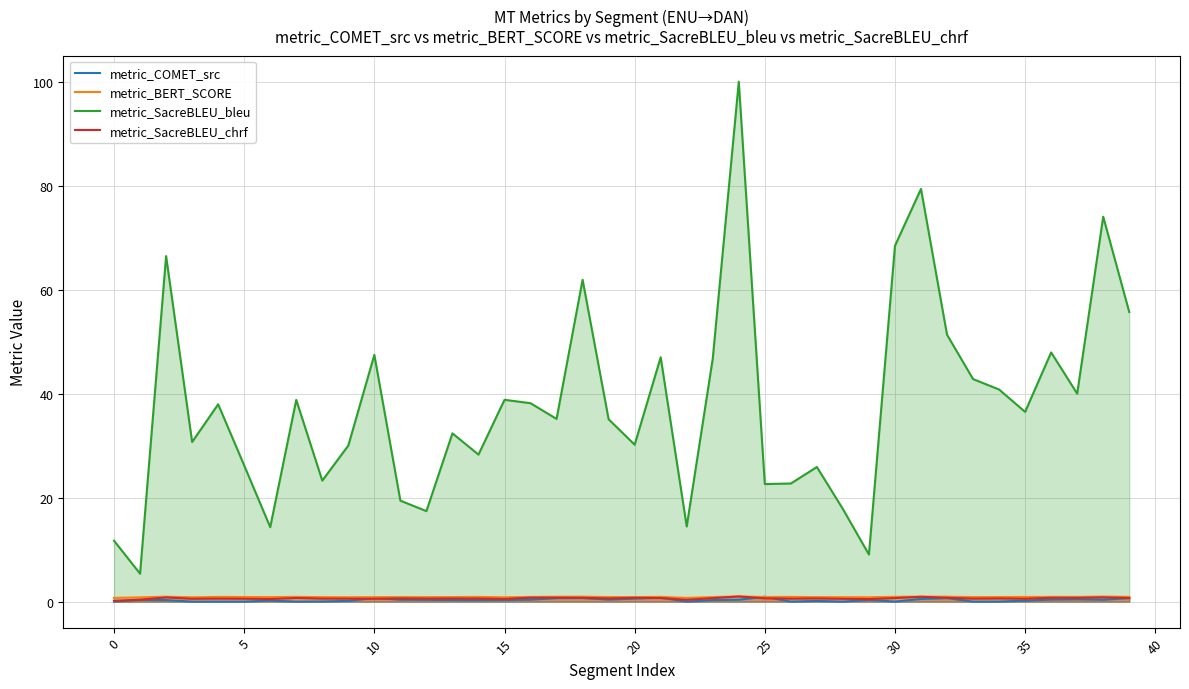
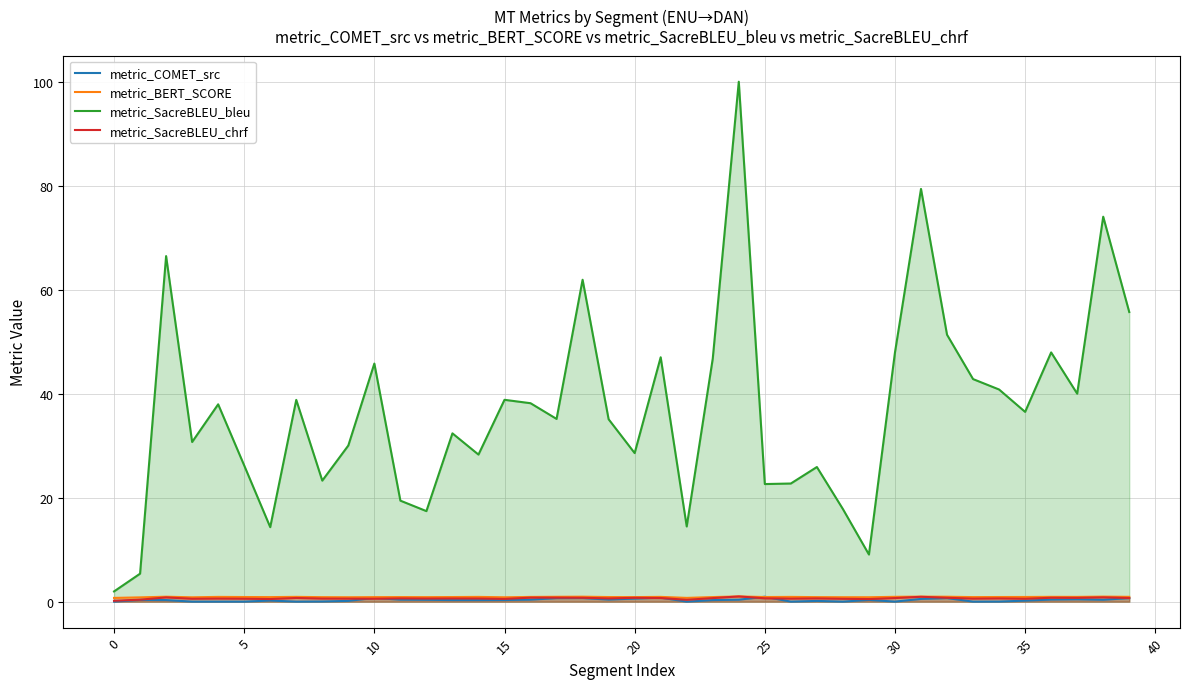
  {
    "metric_COMET_src": {
      "5": 0,
      "30": 0
    },
    "metric_BERT_SCORE": {
      "0": 1
    },
    "metric_SacreBLEU_bleu": {
-     "0": 12,
+     "0": 2,
      "5": 26,
-     "10": 47,
+     "10": 46,
      "15": 39,
-     "20": 30,
+     "20": 29,
      "25": 23,
-     "30": 68,
+     "30": 48,
      "35": 36
    }
  }
